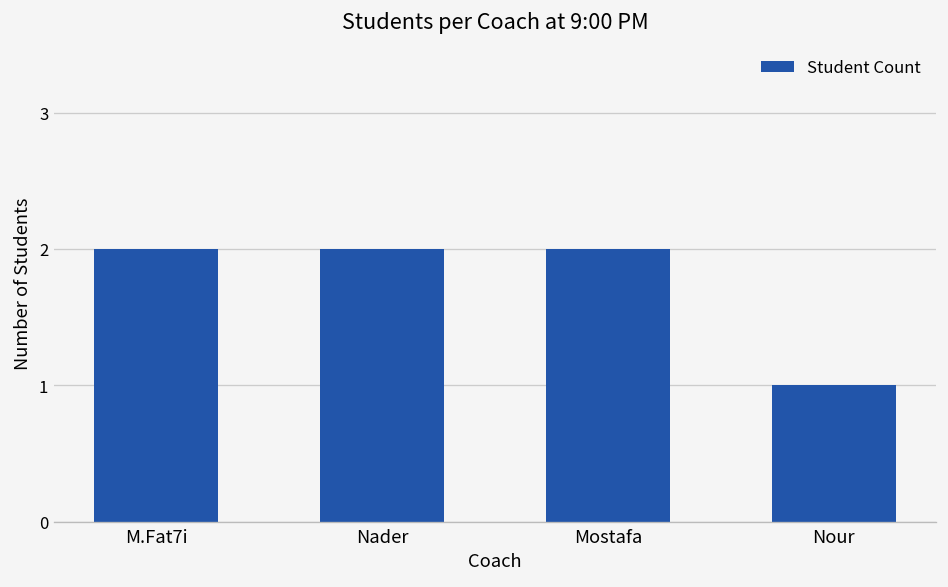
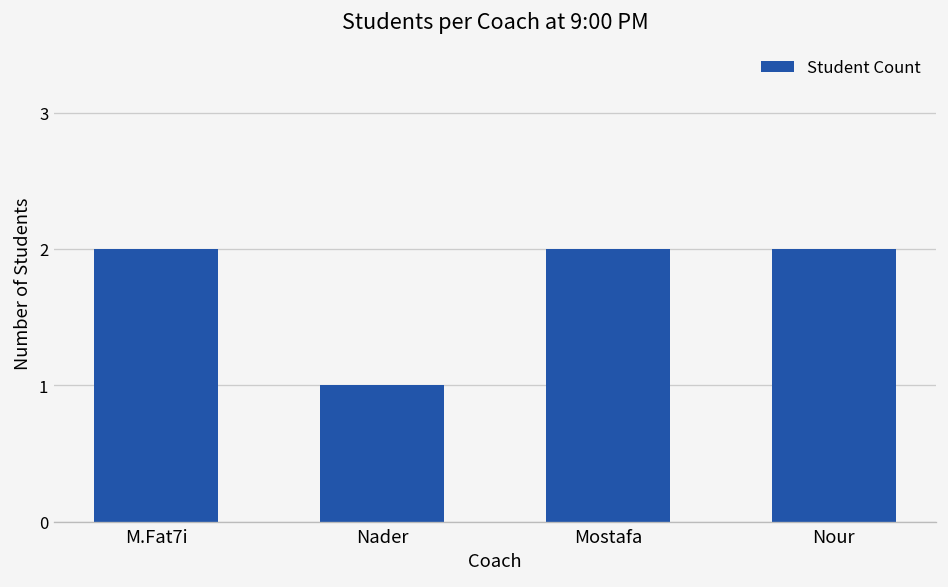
  {
    "M.Fat7i": 2,
-   "Nader": 2,
+   "Nader": 1,
    "Mostafa": 2,
-   "Nour": 1
+   "Nour": 2
  }
